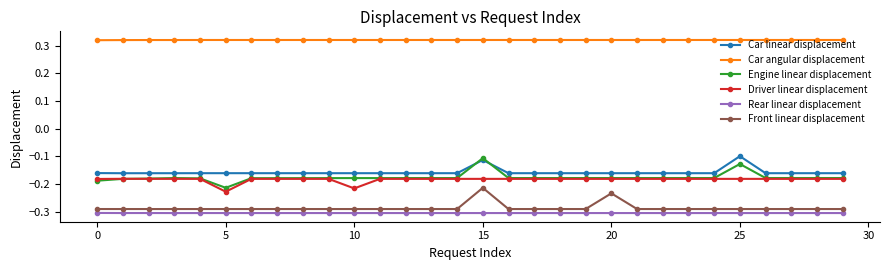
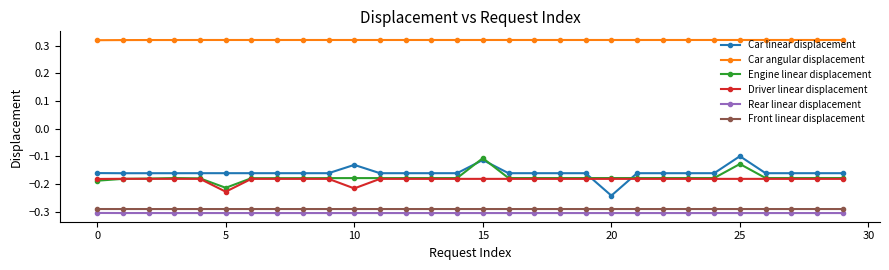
  {
    "Car linear displacement": {
      "0": -0.16,
      "5": -0.16,
-     "10": -0.16,
-     "20": -0.16,
+     "10": -0.13,
+     "20": -0.24,
      "25": -0.10
    },
    "Car angular displacement": {
      "0": 0.32,
      "5": 0.32,
      "10": 0.32,
      "15": 0.32,
      "20": 0.32,
      "25": 0.32
    },
    "Engine linear displacement": {
      "5": -0.21,
      "10": -0.18,
      "25": -0.13
    },
    "Driver linear displacement": {
      "5": -0.23,
      "10": -0.22,
      "15": -0.18,
      "25": -0.18
    },
    "Rear linear displacement": {
      "0": -0.30,
      "5": -0.30,
      "10": -0.30,
      "15": -0.30,
      "20": -0.30,
      "25": -0.30
    },
    "Front linear displacement": {
      "0": -0.29,
      "5": -0.29,
      "10": -0.29,
-     "15": -0.21,
-     "20": -0.23,
+     "15": -0.29,
+     "20": -0.29,
      "25": -0.29
    }
  }
